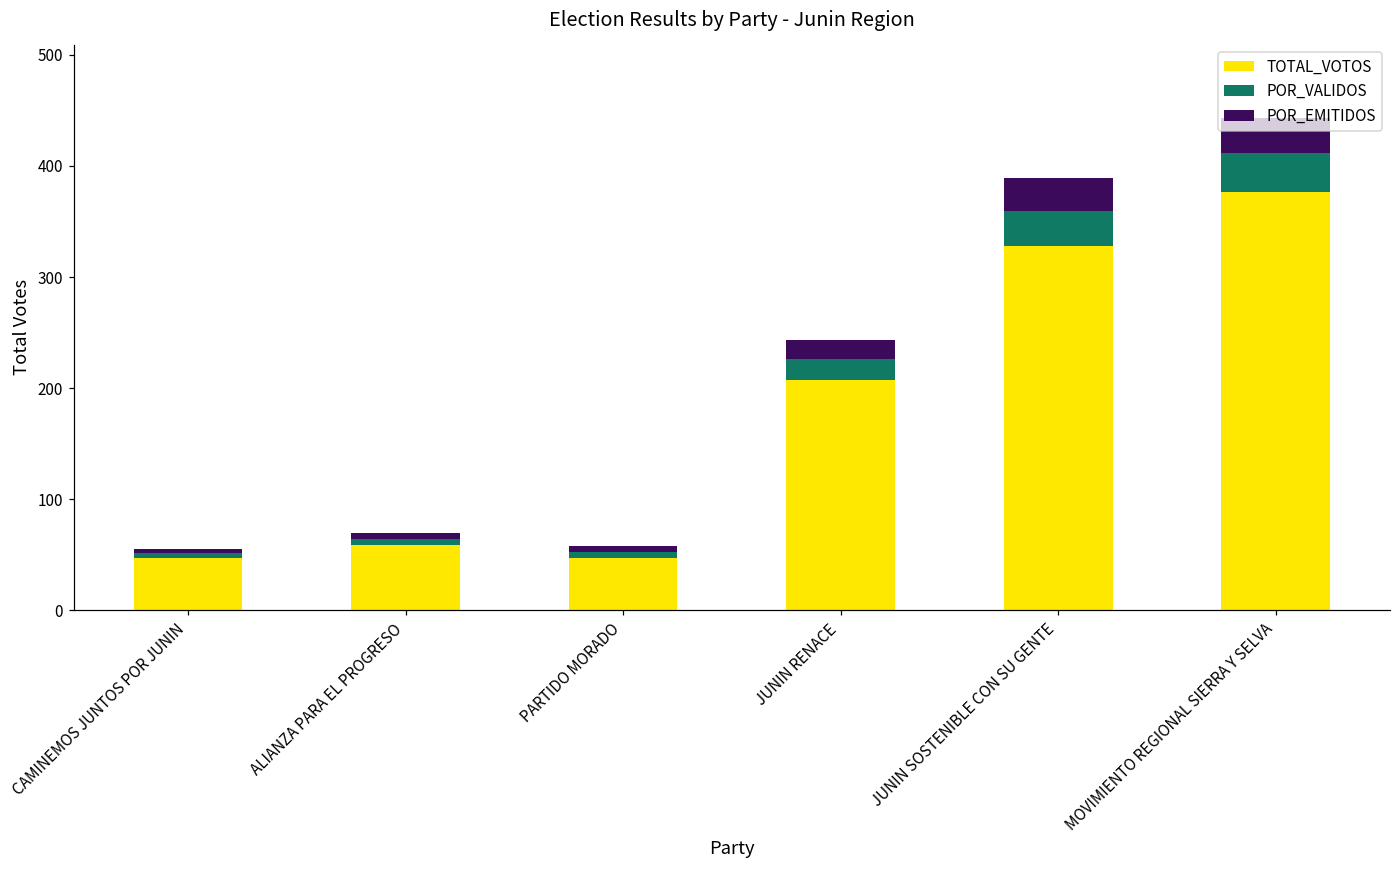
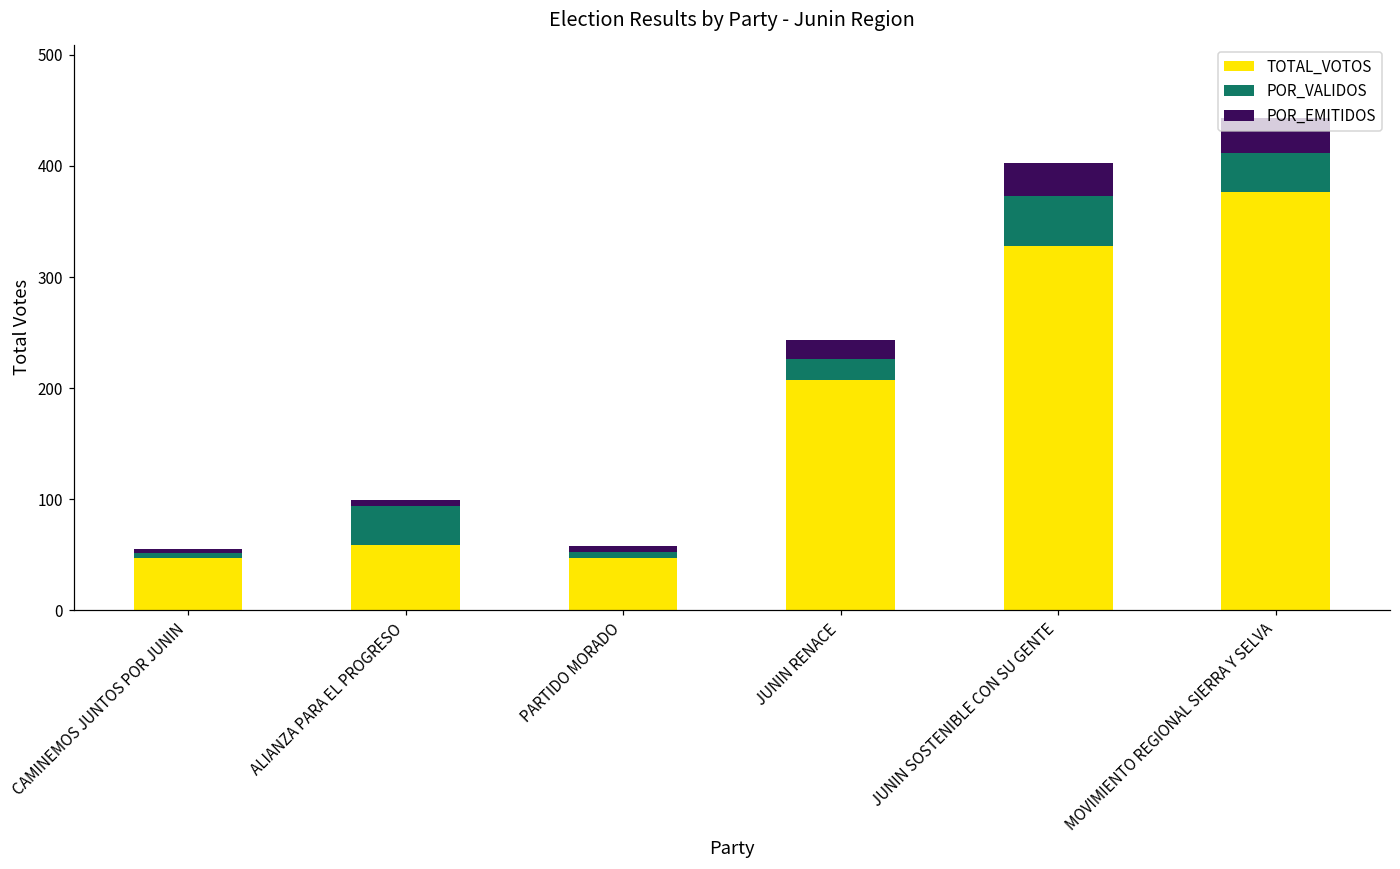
  {
    "TOTAL_VOTOS": {
      "CAMINEMOS JUNTOS POR JUNIN": 47,
      "ALIANZA PARA EL PROGRESO": 59,
      "PARTIDO MORADO": 47,
      "JUNIN RENACE": 207,
      "JUNIN SOSTENIBLE CON SU GENTE": 328,
      "MOVIMIENTO REGIONAL SIERRA Y SELVA": 377
    },
    "POR_VALIDOS": {
      "CAMINEMOS JUNTOS POR JUNIN": 4,
-     "ALIANZA PARA EL PROGRESO": 5,
+     "ALIANZA PARA EL PROGRESO": 35,
      "PARTIDO MORADO": 5,
      "JUNIN RENACE": 19,
-     "JUNIN SOSTENIBLE CON SU GENTE": 32,
+     "JUNIN SOSTENIBLE CON SU GENTE": 45,
      "MOVIMIENTO REGIONAL SIERRA Y SELVA": 34
    },
    "POR_EMITIDOS": {
      "CAMINEMOS JUNTOS POR JUNIN": 4,
      "ALIANZA PARA EL PROGRESO": 5,
      "PARTIDO MORADO": 5,
      "JUNIN RENACE": 17,
      "JUNIN SOSTENIBLE CON SU GENTE": 29
    }
  }
